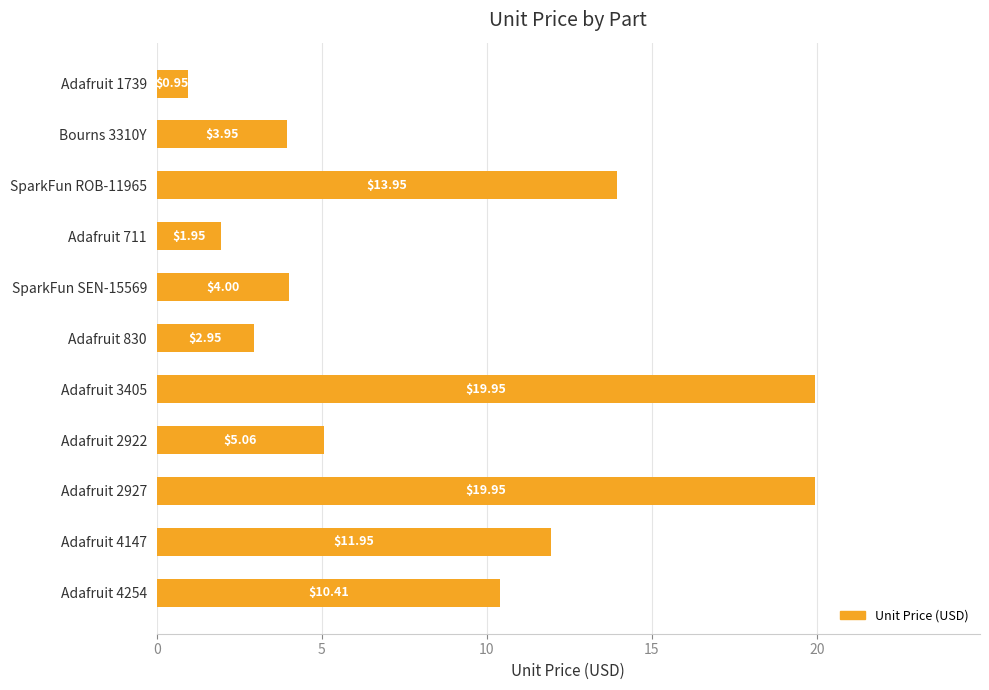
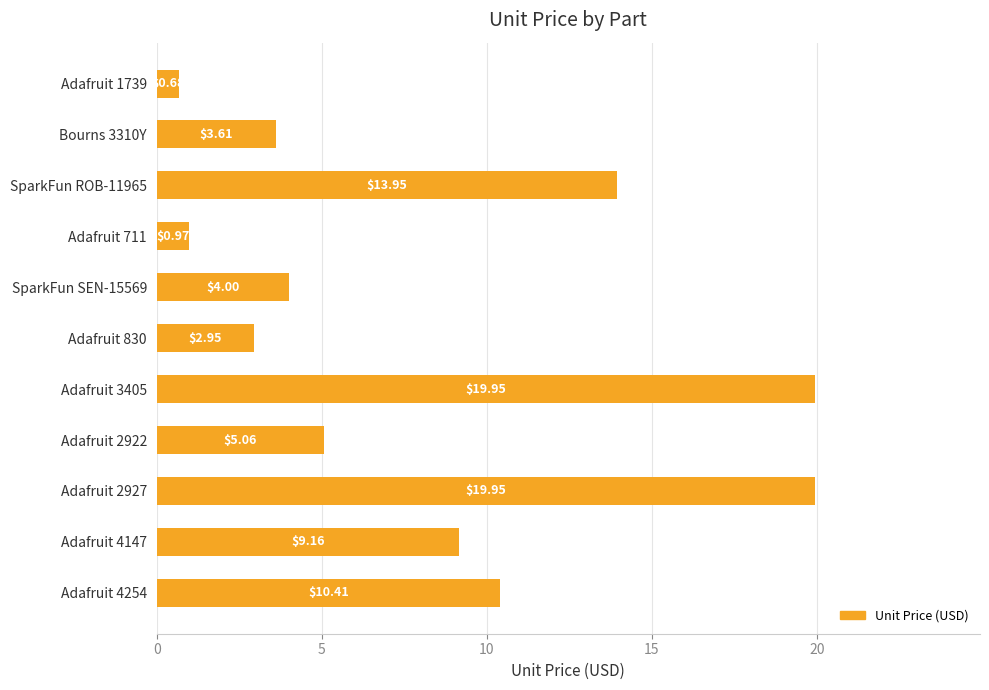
  {
-   "Adafruit 1739": "$0.95",
-   "Bourns 3310Y": "$3.95",
+   "Adafruit 1739": "$0.68",
+   "Bourns 3310Y": "$3.61",
    "SparkFun ROB-11965": "$13.95",
-   "Adafruit 711": "$1.95",
+   "Adafruit 711": "$0.97",
    "SparkFun SEN-15569": "$4.00",
    "Adafruit 830": "$2.95",
    "Adafruit 3405": "$19.95",
    "Adafruit 2922": "$5.06",
    "Adafruit 2927": "$19.95",
-   "Adafruit 4147": "$11.95",
+   "Adafruit 4147": "$9.16",
    "Adafruit 4254": "$10.41"
  }
